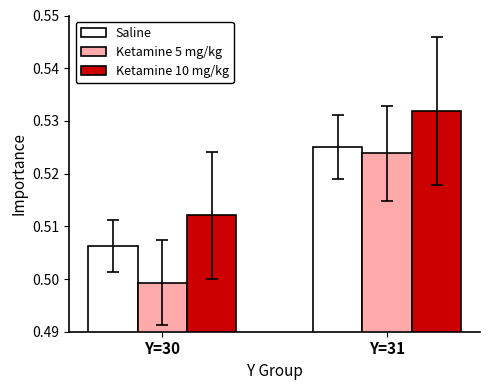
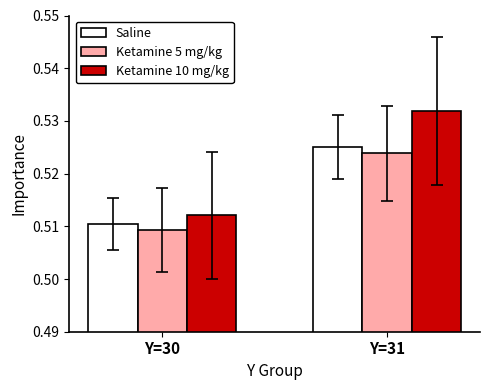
  {
    "Saline": {
-     "Y=30": 0.506,
+     "Y=30": 0.510,
      "Y=31": 0.525
    },
    "Ketamine 5 mg/kg": {
-     "Y=30": 0.499,
+     "Y=30": 0.509,
      "Y=31": 0.524
    },
    "Ketamine 10 mg/kg": {
      "Y=30": 0.512,
      "Y=31": 0.532
    }
  }
